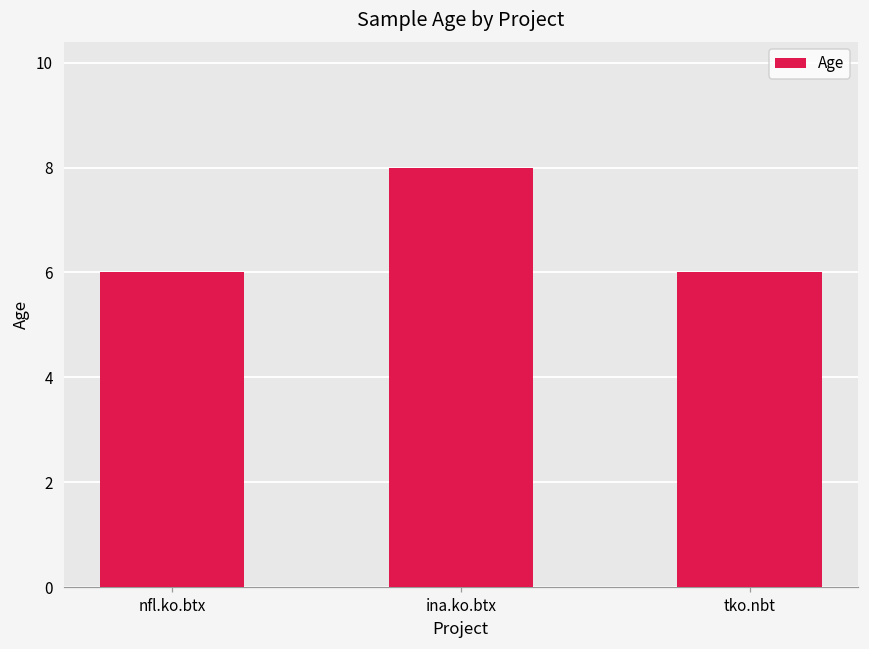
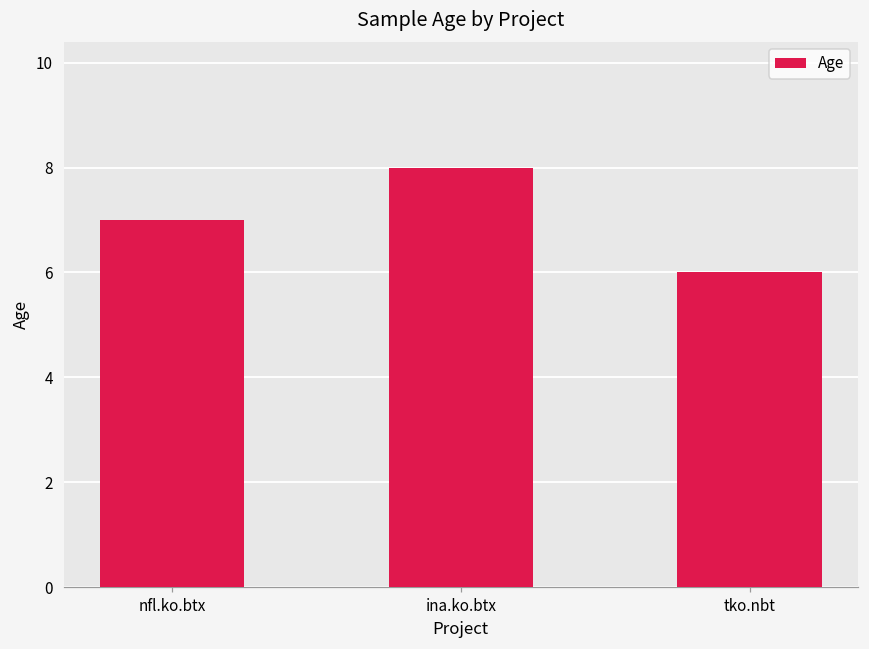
  {
-   "nfl.ko.btx": 6,
+   "nfl.ko.btx": 7,
    "ina.ko.btx": 8,
    "tko.nbt": 6
  }
